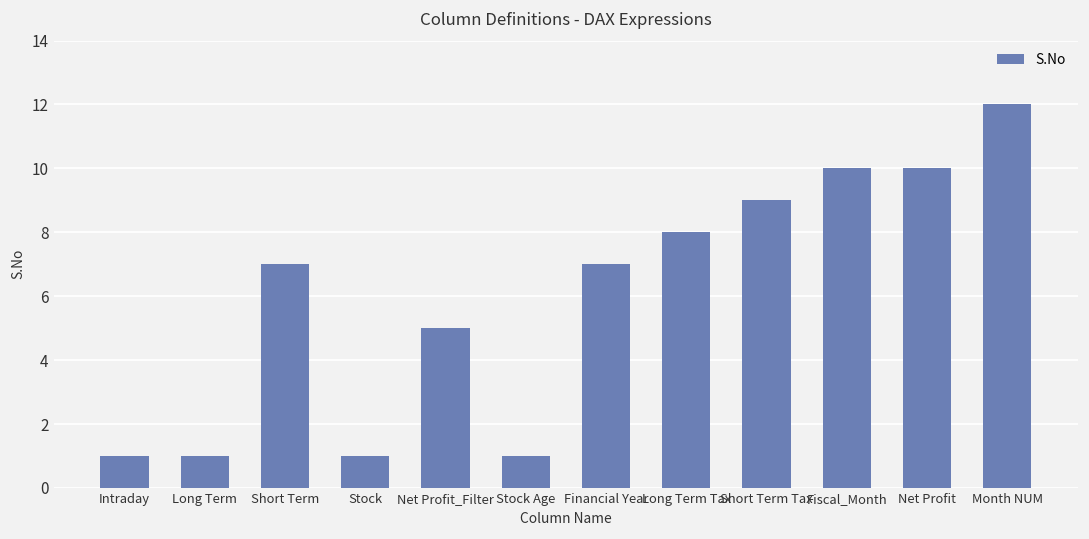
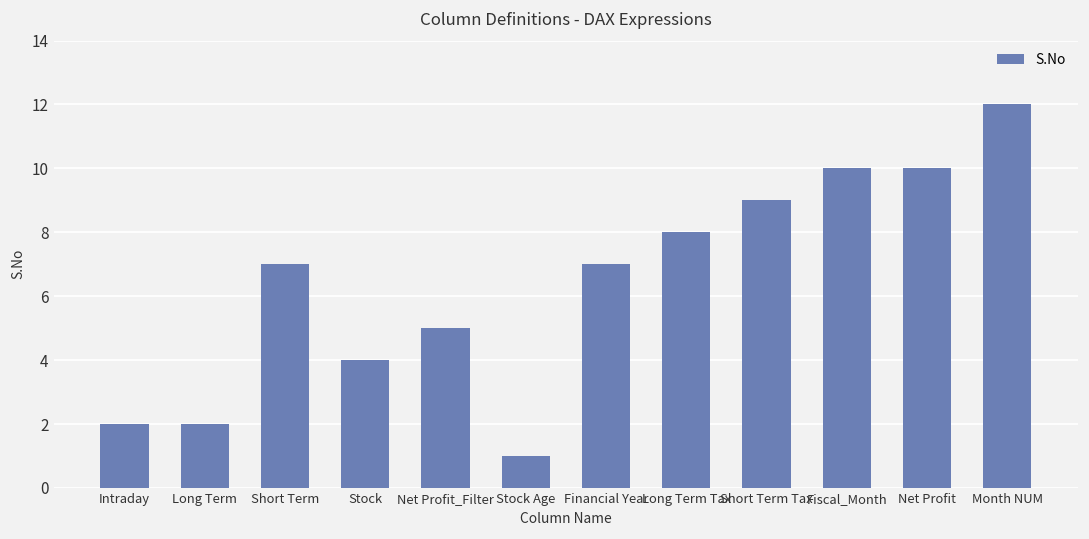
  {
-   "Intraday": 1,
-   "Long Term": 1,
+   "Intraday": 2,
+   "Long Term": 2,
    "Short Term": 7,
-   "Stock": 1,
+   "Stock": 4,
    "Net Profit_Filter": 5,
    "Stock Age": 1,
    "Financial Year": 7,
    "Long Term Tax": 8,
    "Short Term Tax": 9,
    "Fiscal_Month": 10,
    "Net Profit": 10,
    "Month NUM": 12
  }
